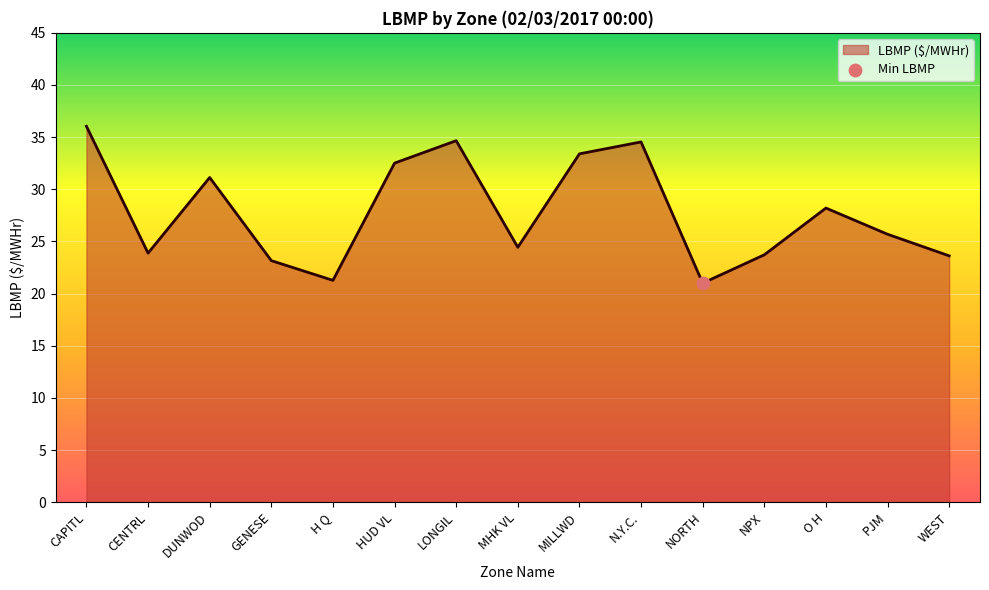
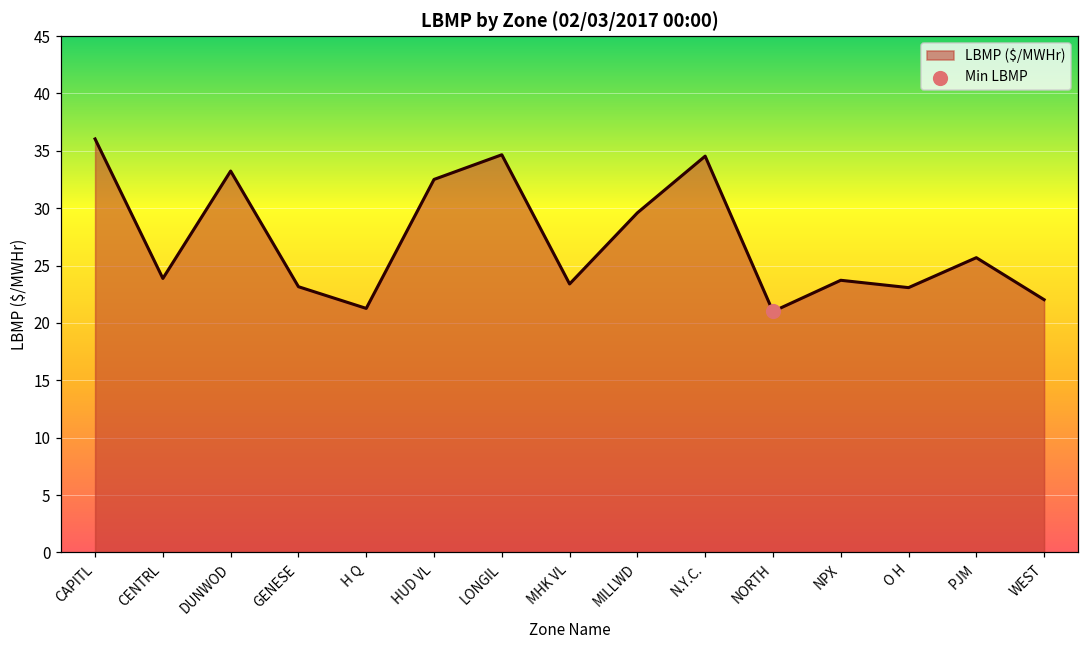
  {
    "LBMP ($/MWHr)": {
      "CAPITL": 36.0,
      "CENTRL": 23.9,
-     "DUNWOD": 31.1,
+     "DUNWOD": 33.2,
      "GENESE": 23.2,
      "H Q": 21.3,
      "HUD VL": 32.5,
      "LONGIL": 34.7,
-     "MHK VL": 24.4,
-     "MILLWD": 33.4,
+     "MHK VL": 23.4,
+     "MILLWD": 29.6,
      "N.Y.C.": 34.5,
      "NPX": 23.7,
-     "O H": 28.2,
+     "O H": 23.1,
      "PJM": 25.7,
-     "WEST": 23.6
+     "WEST": 22.0
    }
  }
